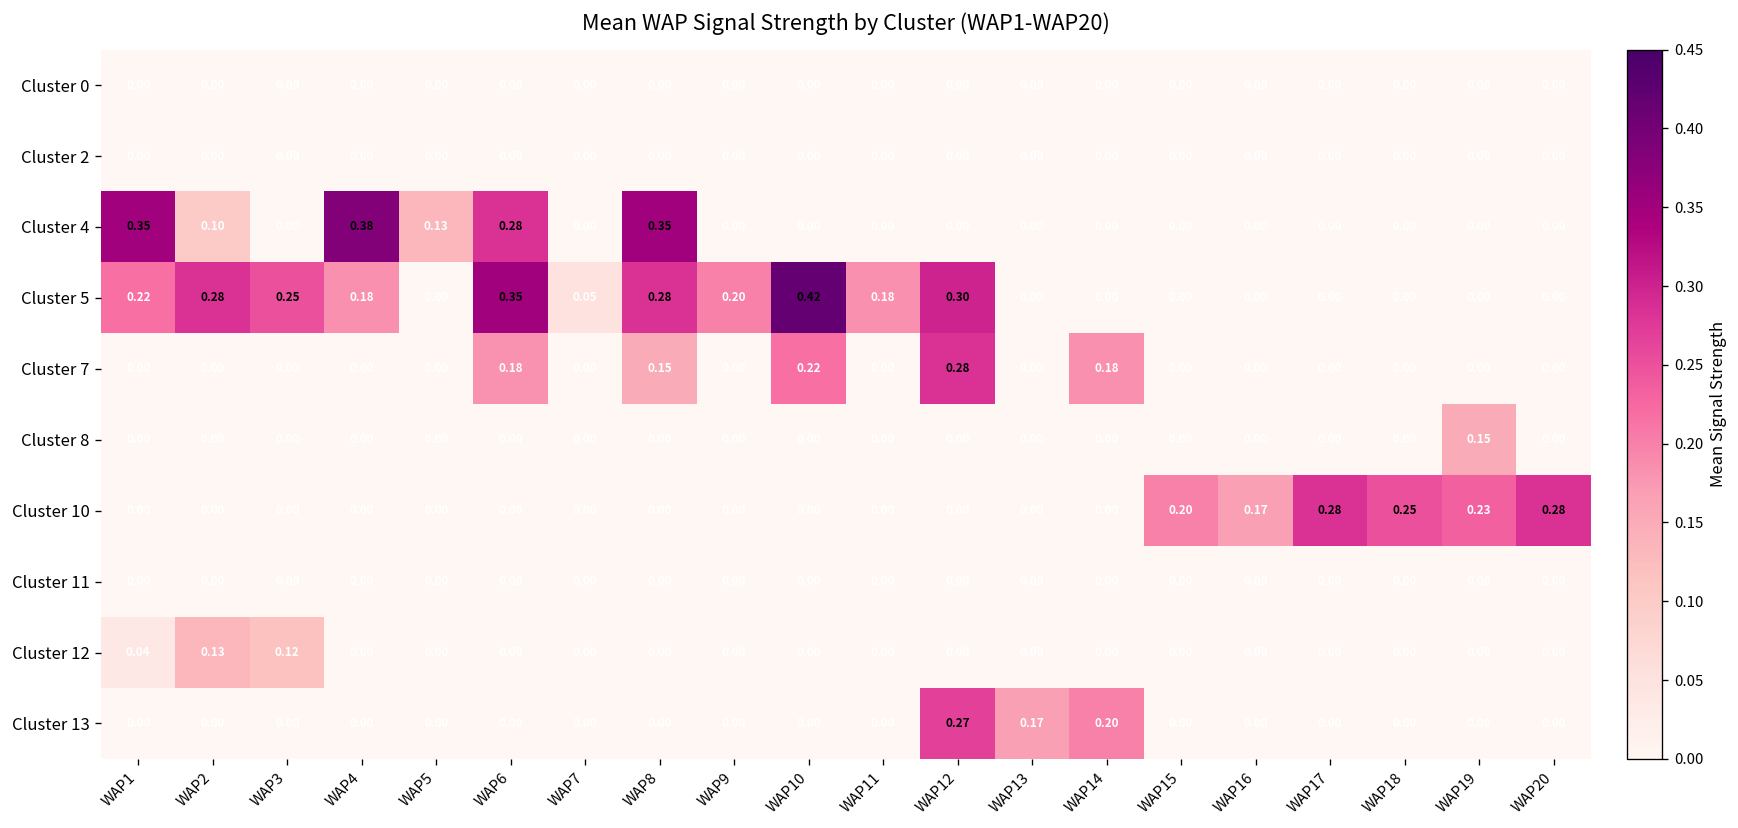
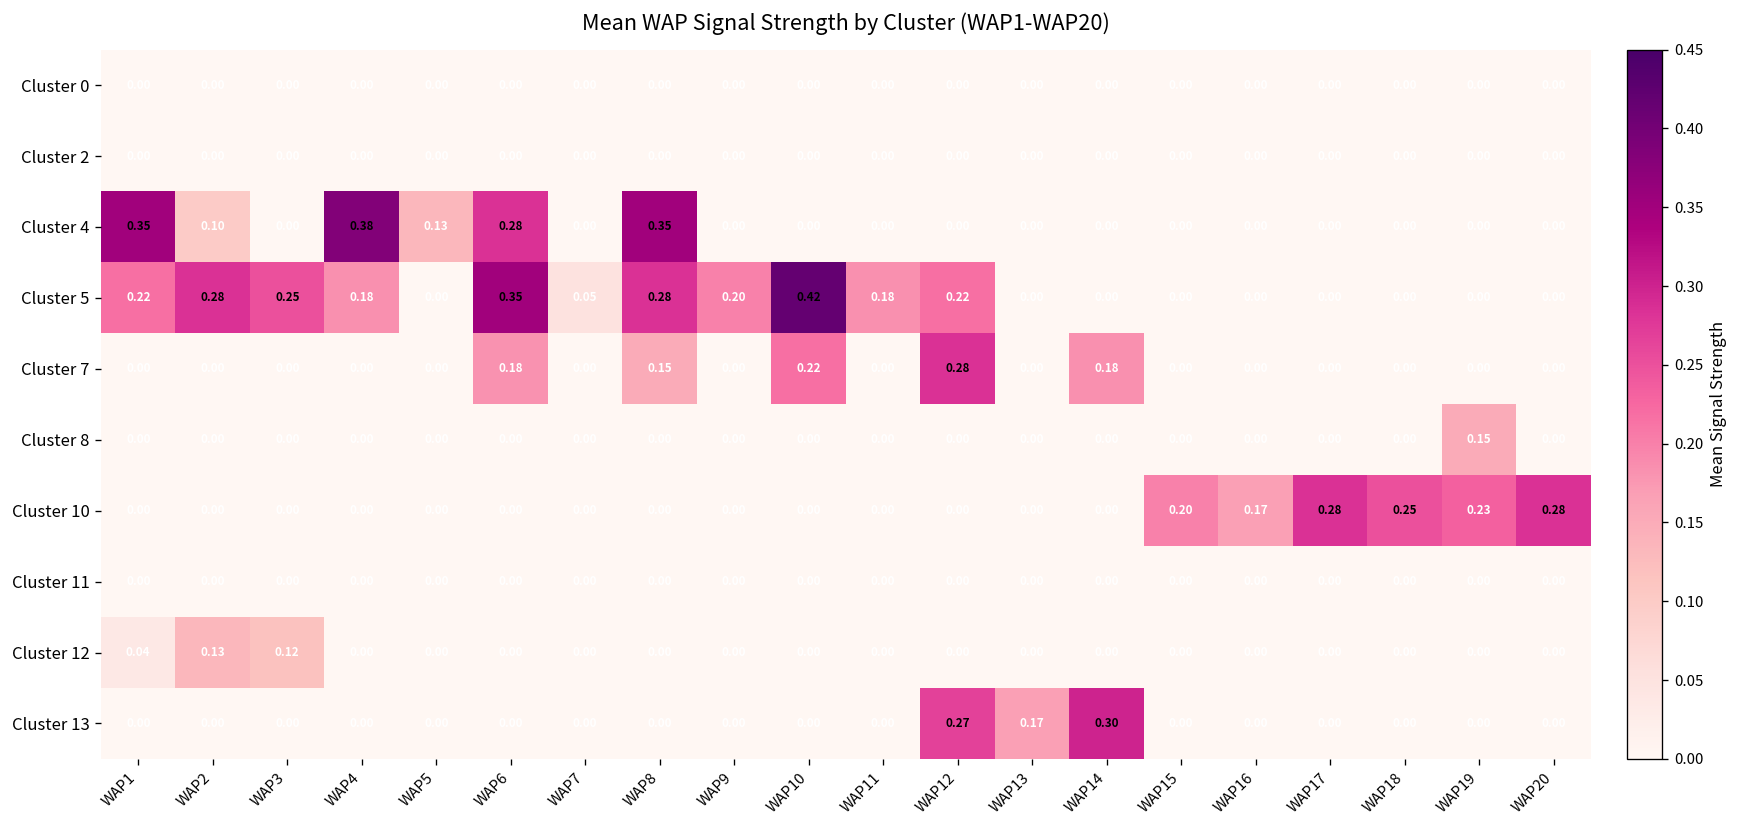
  {
    "Cluster 4": {
      "WAP1": 0.35,
      "WAP2": 0.10,
      "WAP4": 0.38,
      "WAP5": 0.13,
      "WAP6": 0.28,
      "WAP8": 0.35
    },
    "Cluster 5": {
      "WAP1": 0.22,
      "WAP2": 0.28,
      "WAP3": 0.25,
      "WAP4": 0.18,
      "WAP6": 0.35,
      "WAP8": 0.28,
      "WAP9": 0.20,
      "WAP10": 0.42,
      "WAP11": 0.18,
-     "WAP12": 0.30
+     "WAP12": 0.22
    },
    "Cluster 7": {
      "WAP6": 0.18,
      "WAP8": 0.15,
      "WAP10": 0.22,
      "WAP12": 0.28,
      "WAP14": 0.18
    },
    "Cluster 8": {
      "WAP19": 0.15
    },
    "Cluster 10": {
      "WAP15": 0.20,
      "WAP16": 0.17,
      "WAP17": 0.28,
      "WAP18": 0.25,
      "WAP19": 0.23,
      "WAP20": 0.28
    },
    "Cluster 12": {
      "WAP2": 0.13,
      "WAP3": 0.12
    },
    "Cluster 13": {
      "WAP12": 0.27,
      "WAP13": 0.17,
-     "WAP14": 0.20
+     "WAP14": 0.30
    }
  }
